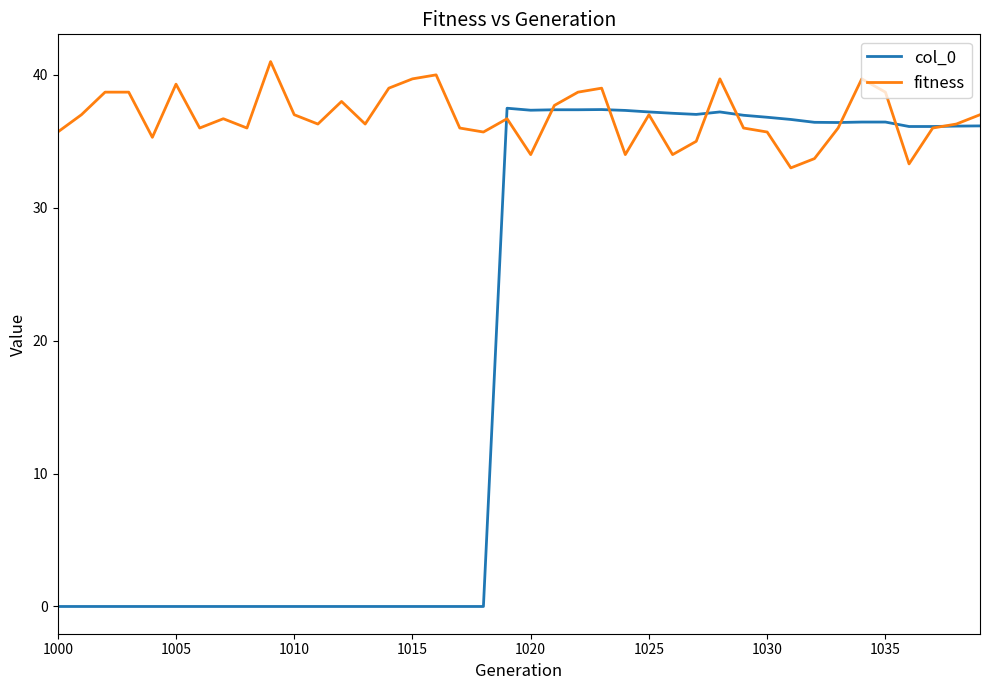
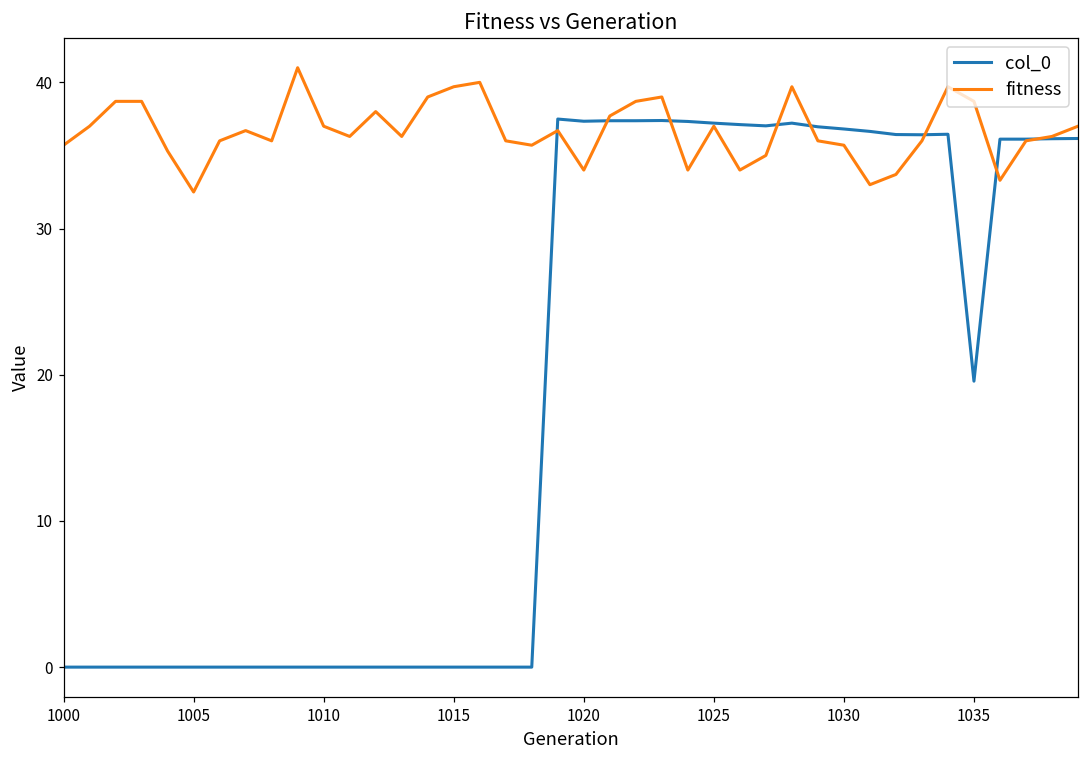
  {
    "col_0": {
      "1000": 0.0,
      "1005": 0.0,
      "1010": 0.0,
      "1015": 0.0,
      "1020": 37.3,
      "1025": 37.2,
      "1030": 36.8,
-     "1035": 36.5
+     "1035": 19.6
    },
    "fitness": {
      "1000": 35.7,
-     "1005": 39.3,
+     "1005": 32.5,
      "1010": 37.0,
      "1015": 39.7,
      "1020": 34.0,
      "1025": 37.0,
      "1030": 35.7
    }
  }
